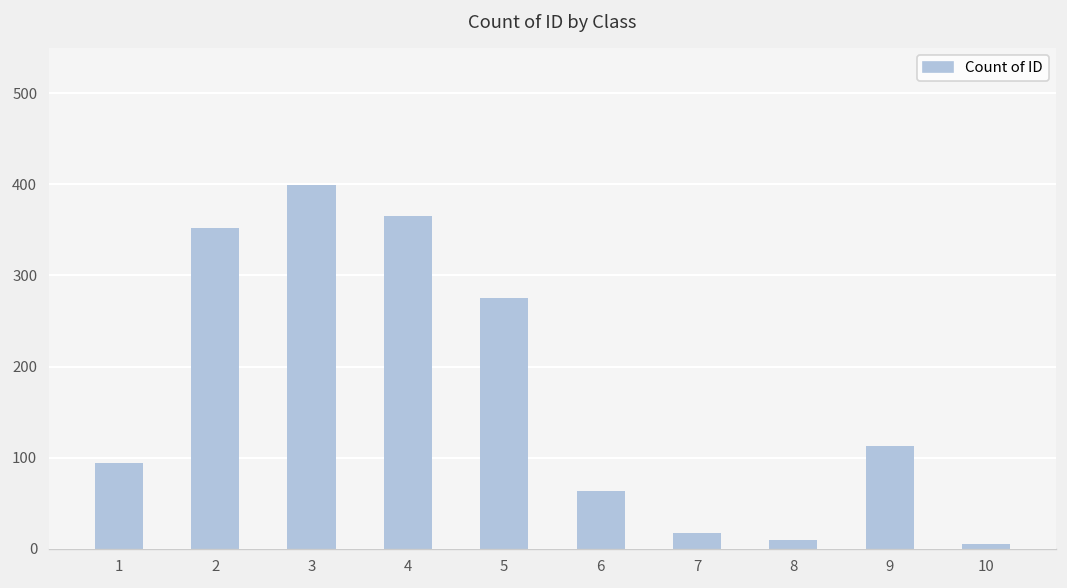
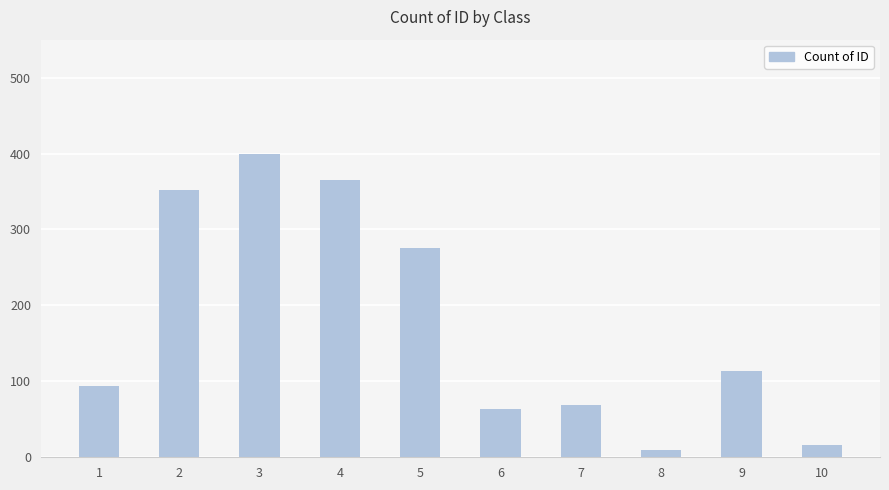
  {
    "1": 90,
    "2": 350,
    "3": 400,
    "4": 370,
    "5": 280,
    "6": 60,
-   "7": 20,
+   "7": 70,
    "8": 10,
    "9": 110,
-   "10": 10
+   "10": 20
  }
